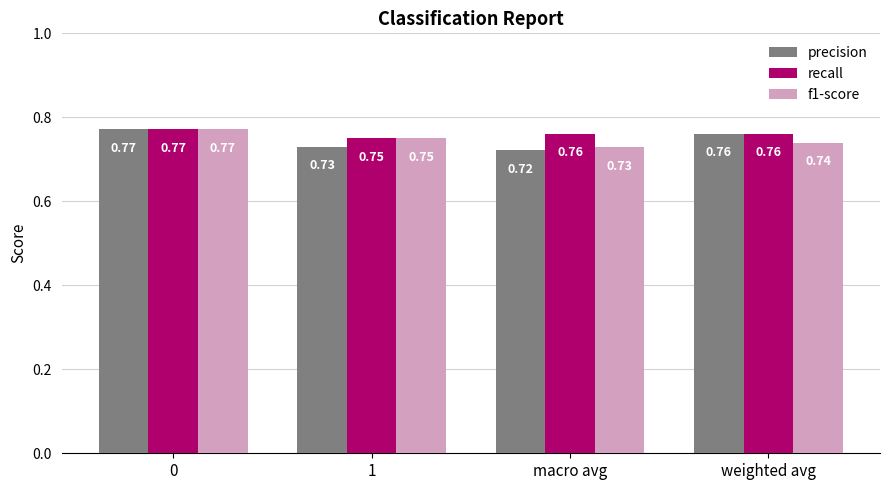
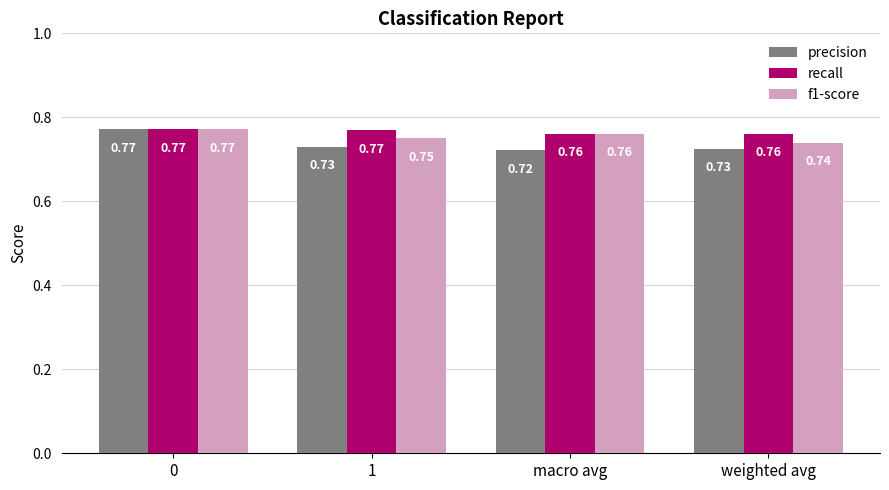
  {
    "precision": {
      "0": 0.77,
      "1": 0.73,
      "macro avg": 0.72,
-     "weighted avg": 0.76
+     "weighted avg": 0.73
    },
    "recall": {
      "0": 0.77,
-     "1": 0.75,
+     "1": 0.77,
      "macro avg": 0.76,
      "weighted avg": 0.76
    },
    "f1-score": {
      "0": 0.77,
      "1": 0.75,
-     "macro avg": 0.73,
+     "macro avg": 0.76,
      "weighted avg": 0.74
    }
  }
